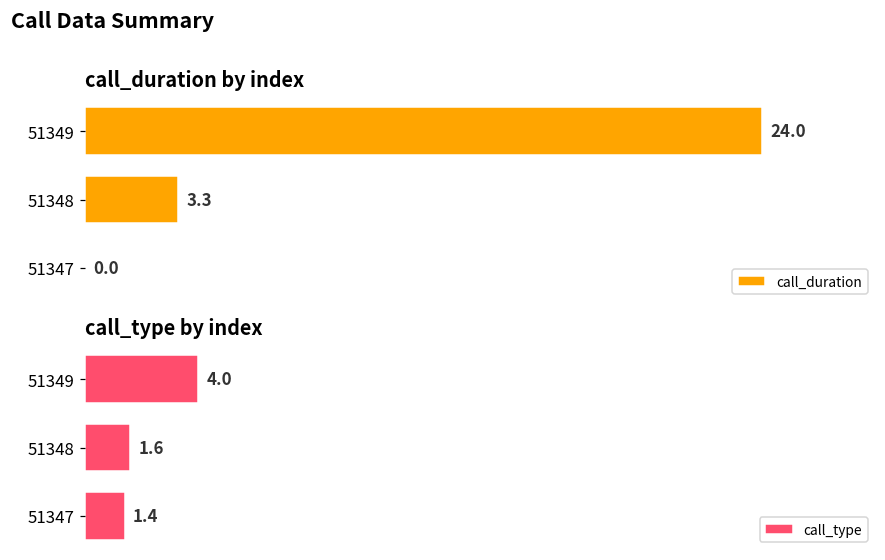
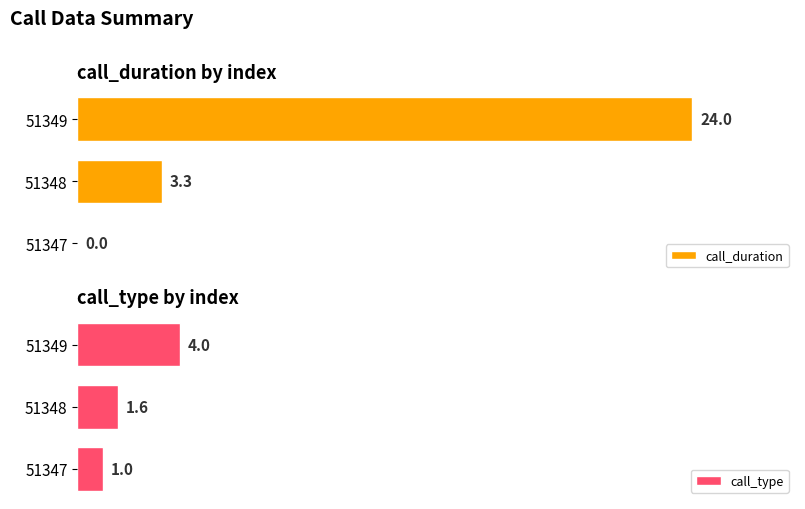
  {
    "call_duration by index": {
      "51349": 24.0,
      "51348": 3.3,
      "51347": 0.0
    },
    "call_type by index": {
      "51349": 4.0,
      "51348": 1.6,
-     "51347": 1.4
+     "51347": 1.0
    }
  }
